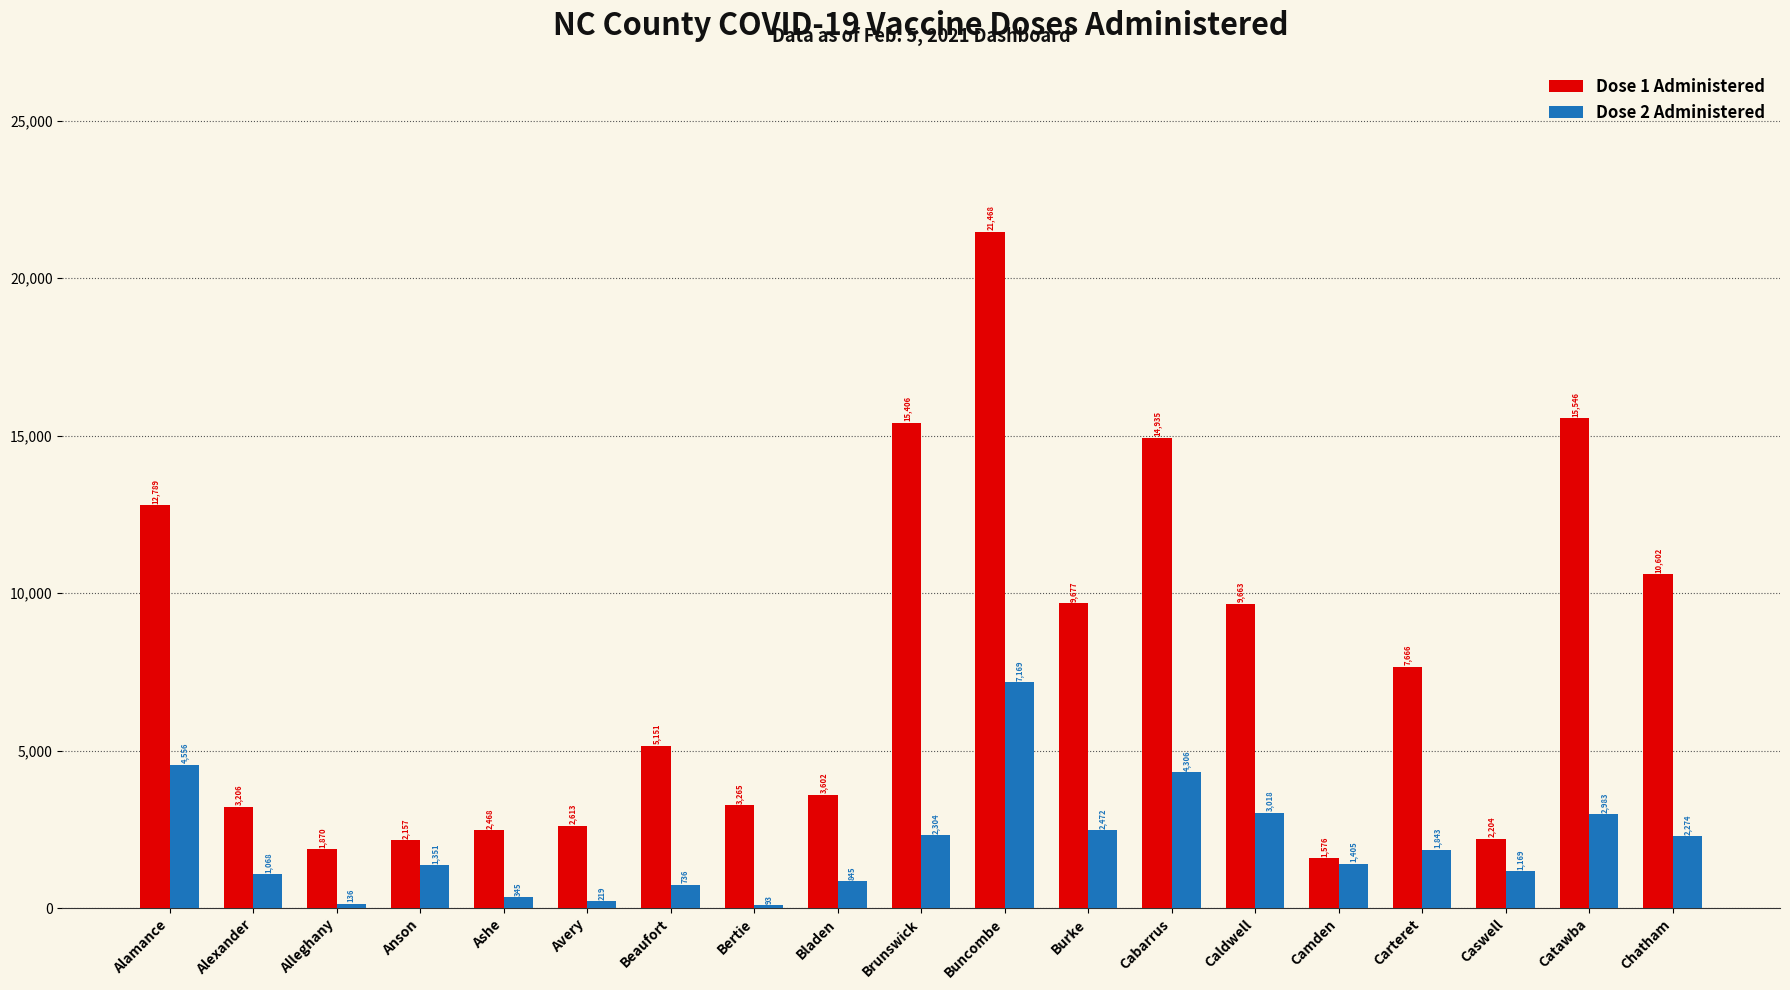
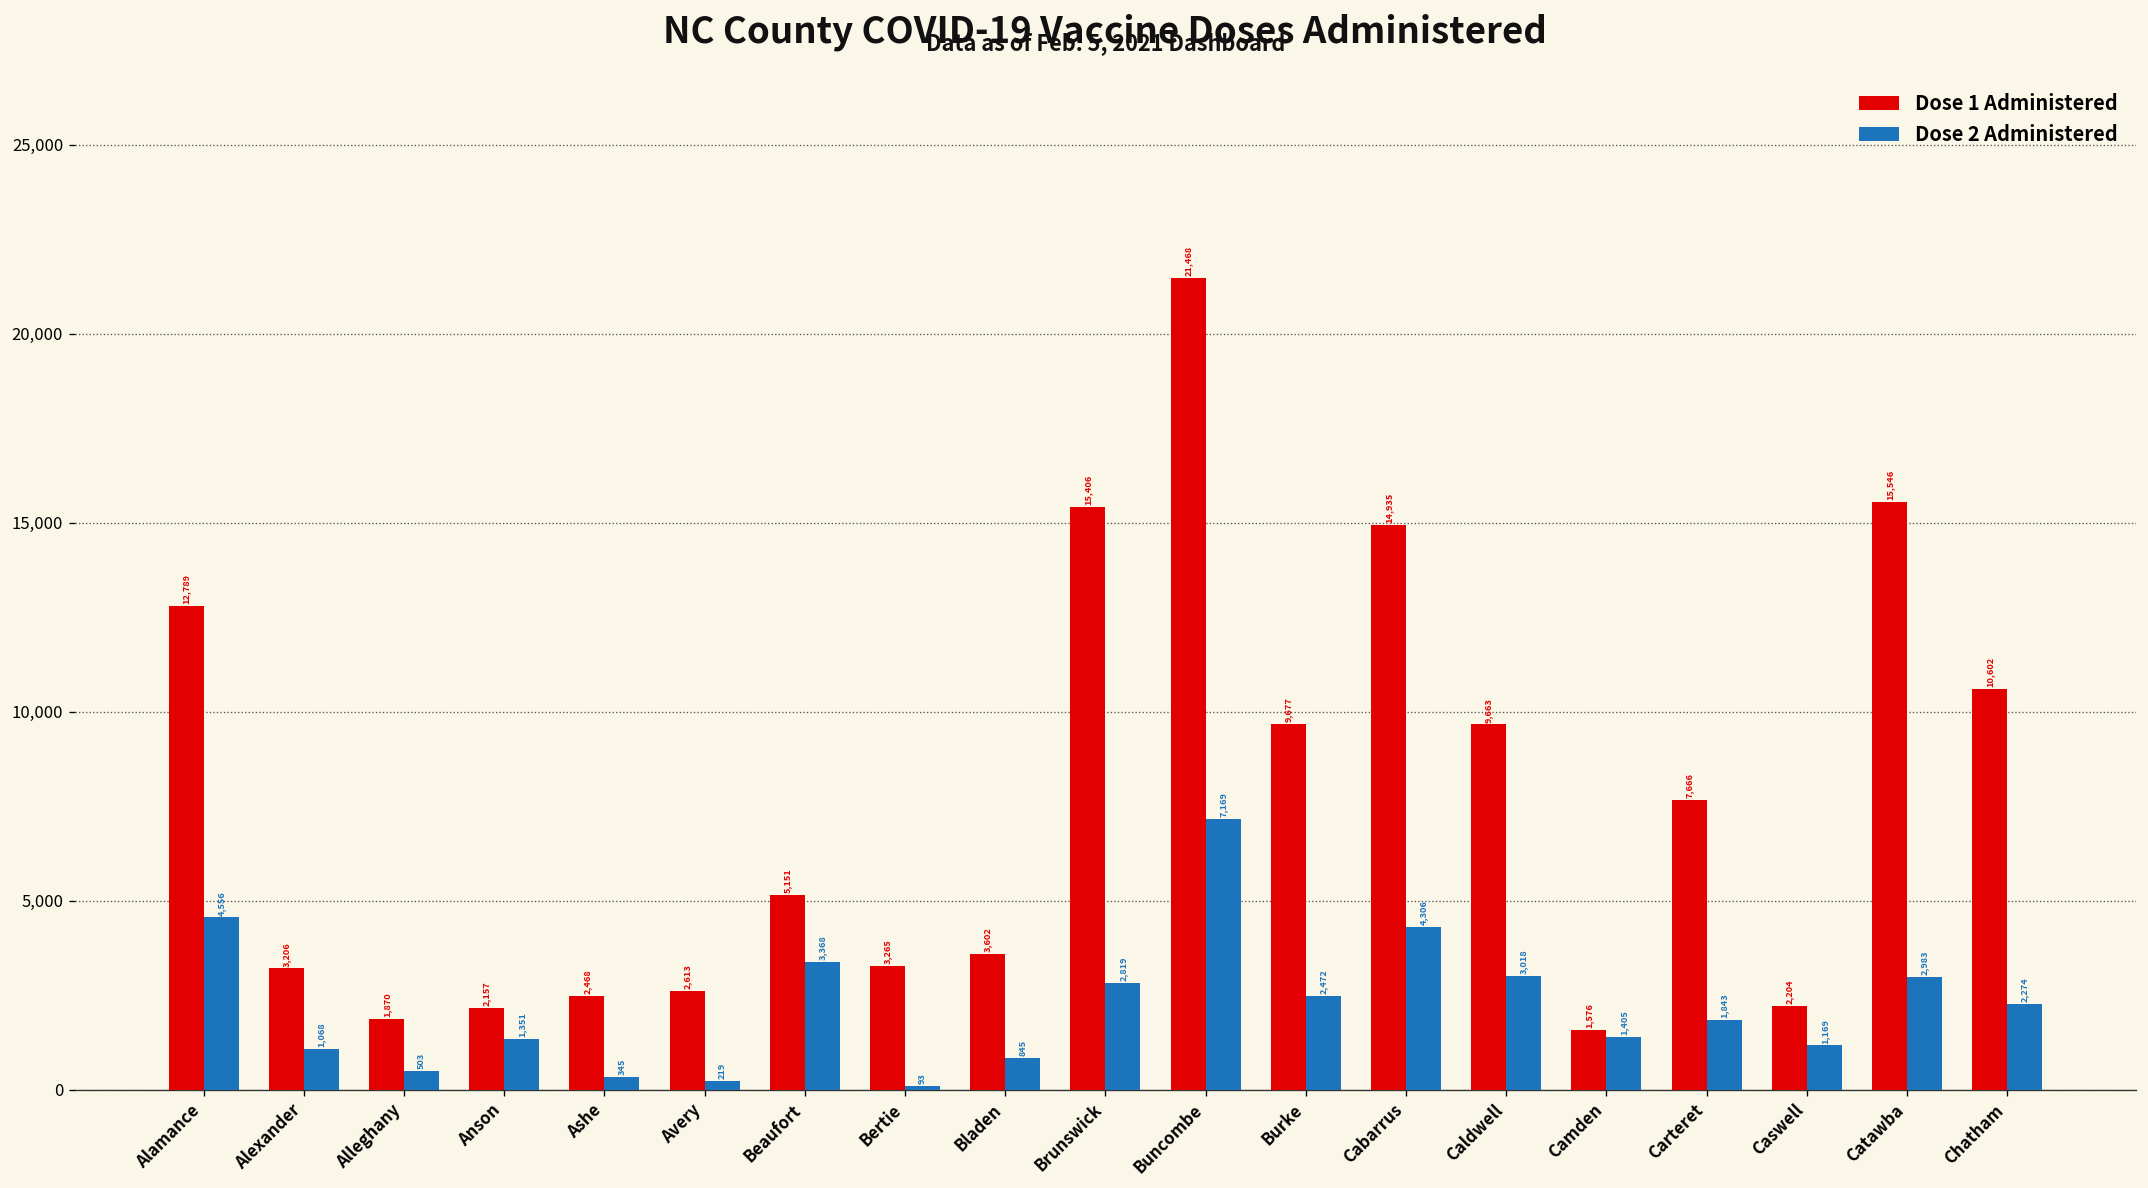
  {
    "Dose 1 Administered": {
      "Alamance": "12,789",
      "Alexander": "3,206",
      "Alleghany": "1,870",
      "Anson": "2,157",
      "Ashe": "2,468",
      "Avery": "2,613",
      "Beaufort": "5,151",
      "Bertie": "3,265",
      "Bladen": "3,602",
      "Brunswick": "15,406",
      "Buncombe": "21,468",
      "Burke": "9,677",
      "Cabarrus": "14,935",
      "Caldwell": "9,663",
      "Camden": "1,576",
      "Carteret": "7,666",
      "Caswell": "2,204",
      "Catawba": "15,546",
      "Chatham": "10,602"
    },
    "Dose 2 Administered": {
      "Alamance": "4,556",
      "Alexander": "1,068",
-     "Alleghany": "136",
+     "Alleghany": "503",
      "Anson": "1,351",
      "Ashe": "345",
      "Avery": "219",
-     "Beaufort": "736",
+     "Beaufort": "3,368",
      "Bertie": "93",
      "Bladen": "845",
-     "Brunswick": "2,304",
+     "Brunswick": "2,819",
      "Buncombe": "7,169",
      "Burke": "2,472",
      "Cabarrus": "4,306",
      "Caldwell": "3,018",
      "Camden": "1,405",
      "Carteret": "1,843",
      "Caswell": "1,169",
      "Catawba": "2,983",
      "Chatham": "2,274"
    }
  }
